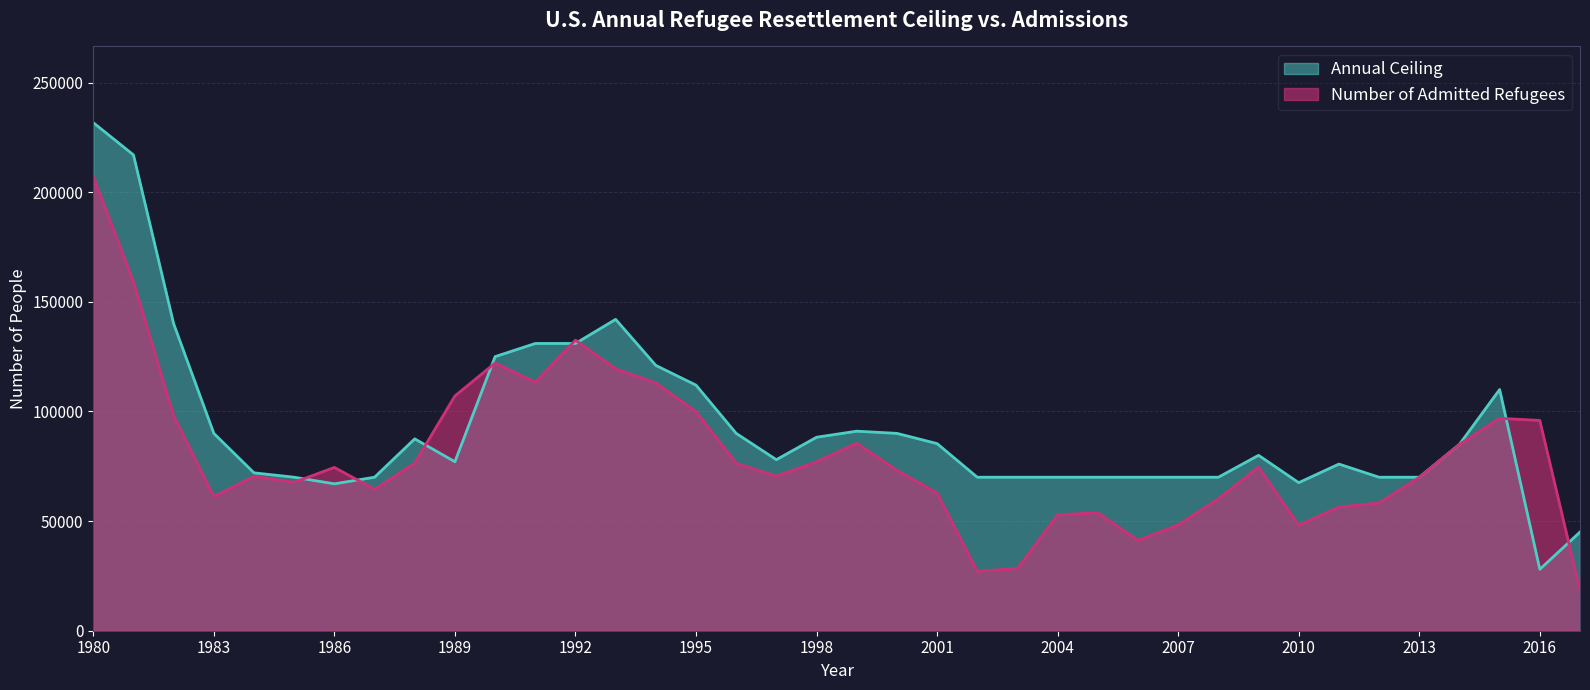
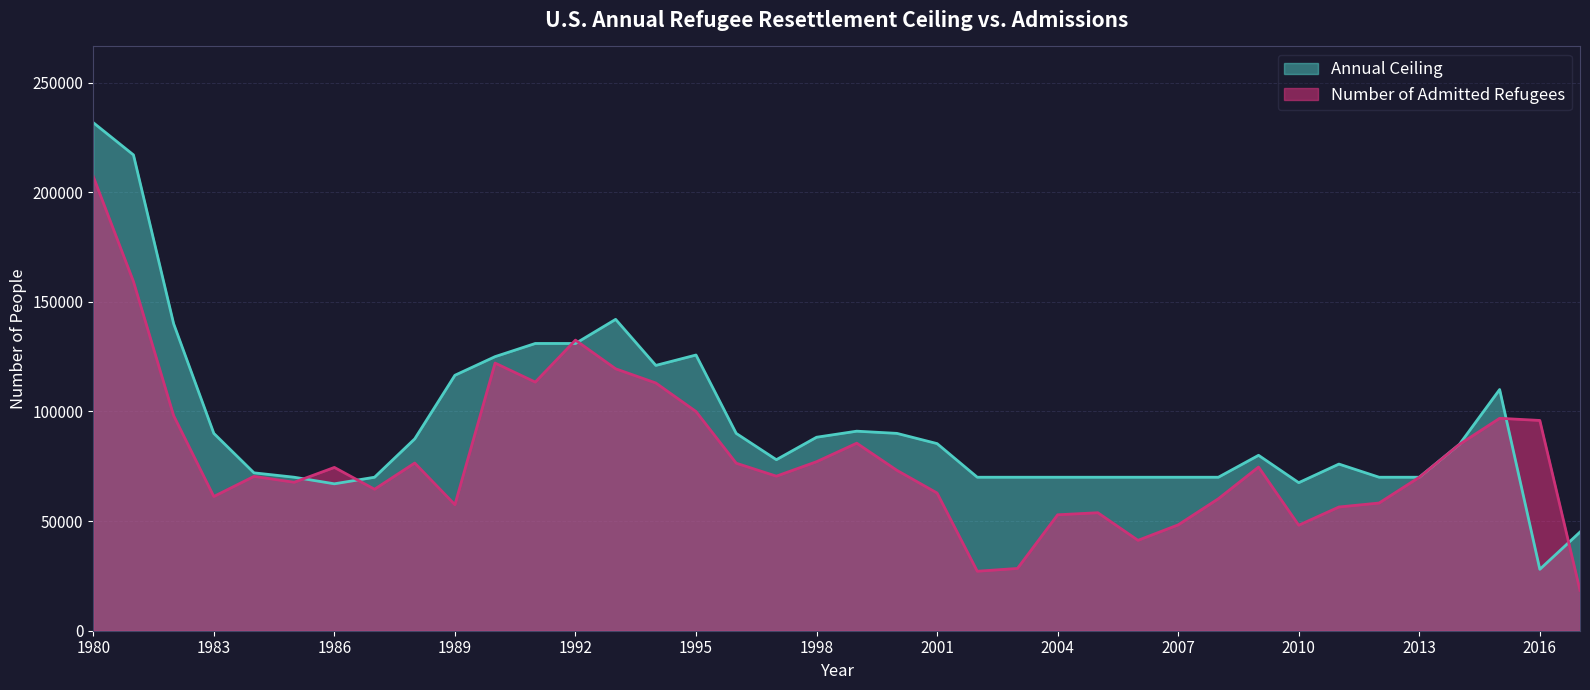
  {
    "Annual Ceiling": {
      "1980": 232000,
      "1983": 90000,
      "1986": 67000,
-     "1989": 77000,
+     "1989": 117000,
      "1992": 131000,
-     "1995": 112000,
+     "1995": 126000,
      "1998": 88000,
      "2001": 85000,
      "2004": 70000,
      "2007": 70000,
      "2010": 68000,
      "2016": 28000
    },
    "Number of Admitted Refugees": {
      "1980": 207000,
      "1983": 61000,
      "1986": 74000,
-     "1989": 107000,
+     "1989": 57000,
      "1992": 133000,
      "1995": 100000,
      "1998": 77000,
      "2001": 63000,
      "2004": 53000,
      "2007": 48000,
      "2010": 48000,
      "2016": 96000
    }
  }
